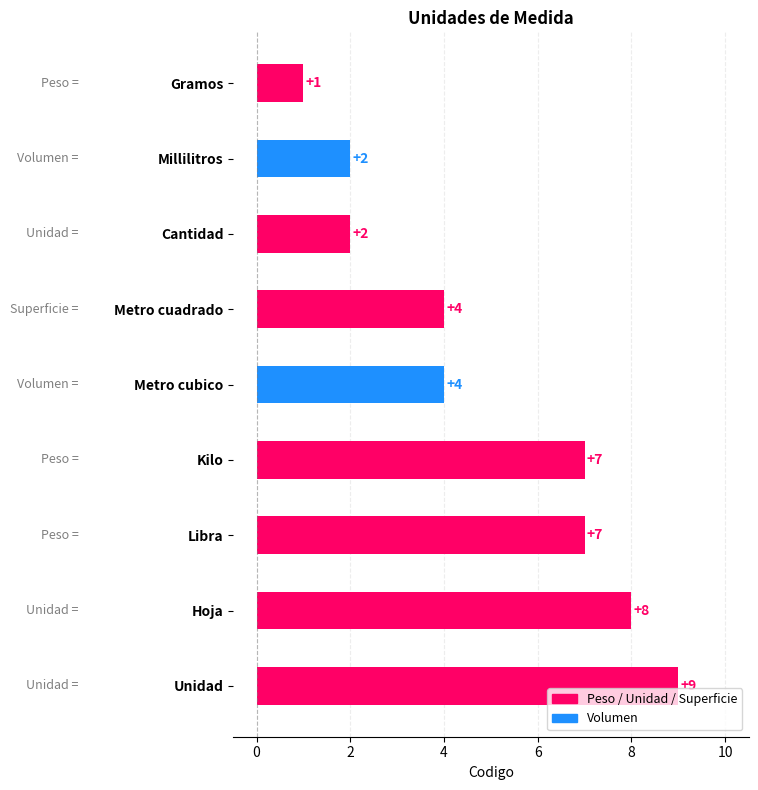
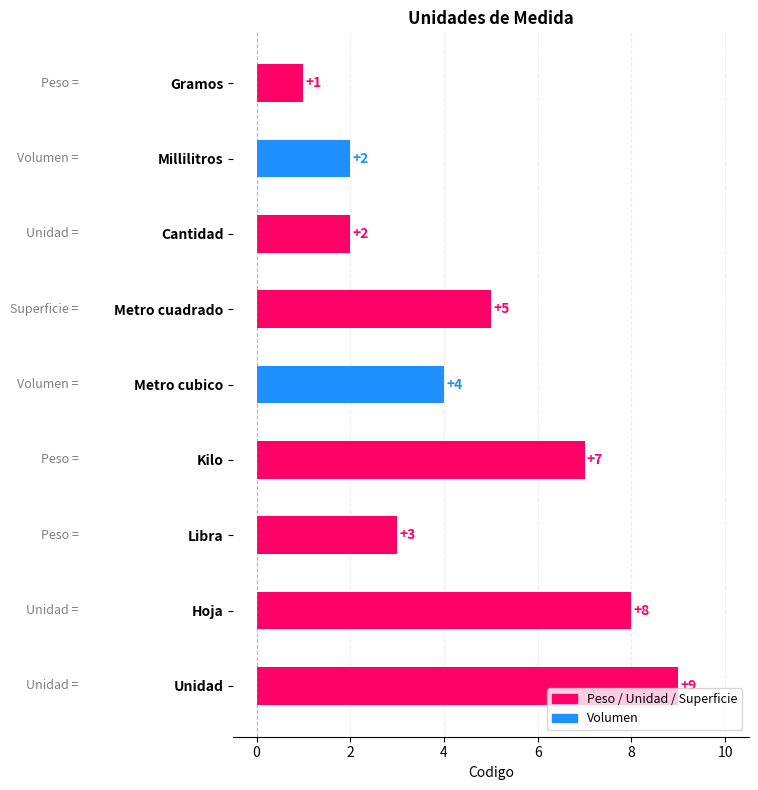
  {
    "Gramos": "+1",
    "Millilitros": "+2",
    "Cantidad": "+2",
-   "Metro cuadrado": "+4",
+   "Metro cuadrado": "+5",
    "Metro cubico": "+4",
    "Kilo": "+7",
-   "Libra": "+7",
+   "Libra": "+3",
    "Hoja": "+8"
  }
